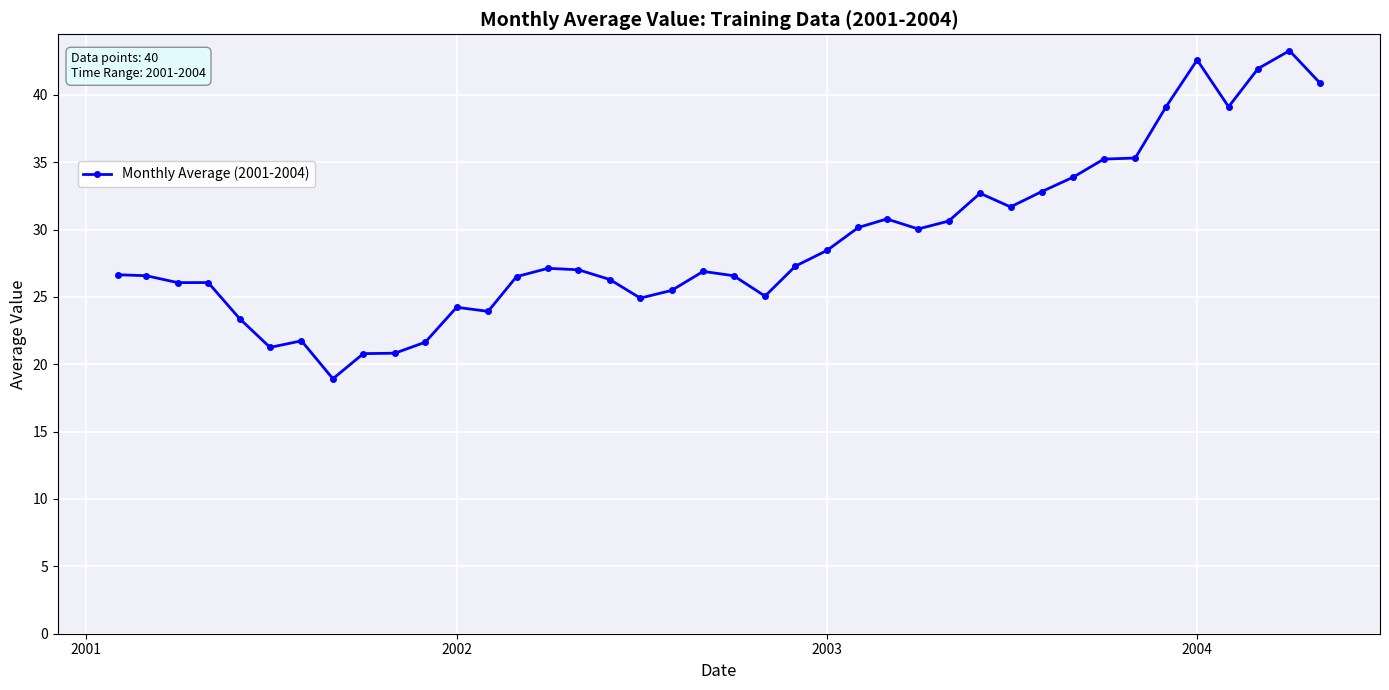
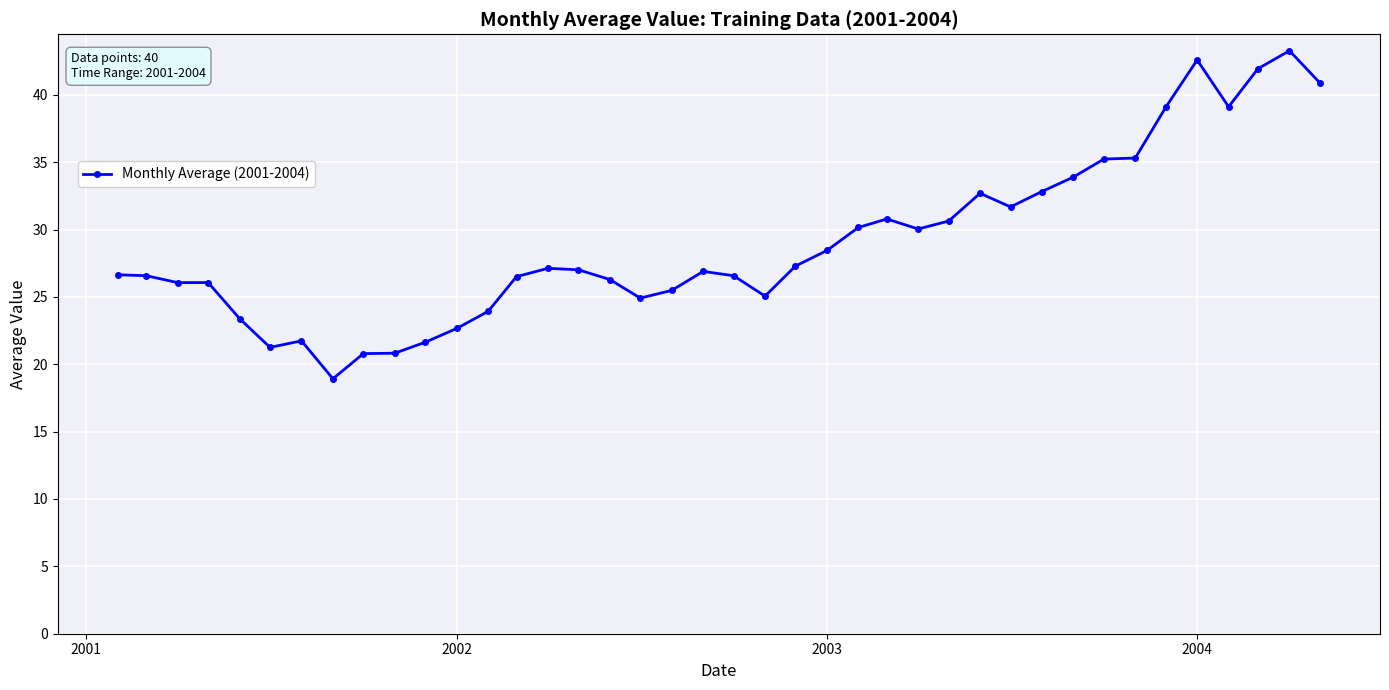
  {
-   "2002": 24.2,
+   "2002": 22.7,
    "2003": 28.4,
    "2004": 42.6
  }
